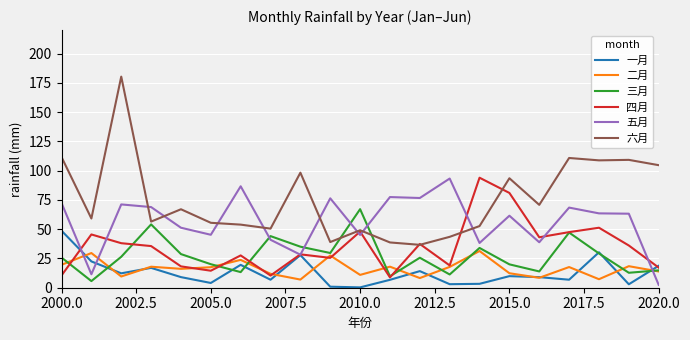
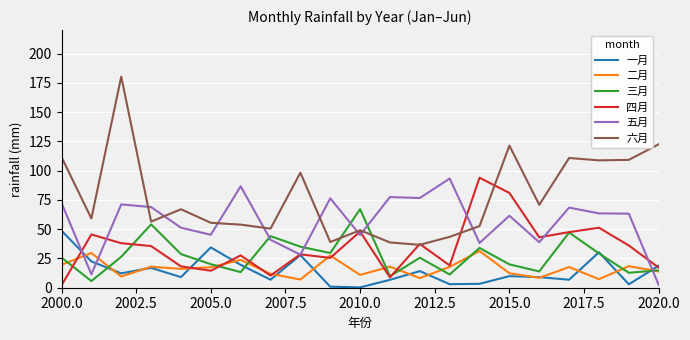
  {
    "一月": {
      "2000.0": 49,
-     "2005.0": 4,
+     "2005.0": 34,
      "2010.0": 0,
      "2015.0": 10
    },
    "二月": {
      "2000.0": 20,
      "2005.0": 18,
      "2010.0": 11,
      "2015.0": 12
    },
    "三月": {
      "2000.0": 26,
      "2005.0": 20,
      "2010.0": 67,
      "2015.0": 20
    },
    "四月": {
-     "2000.0": 10,
+     "2000.0": 2,
      "2005.0": 15,
      "2015.0": 81
    },
    "五月": {
      "2000.0": 72,
      "2005.0": 45,
      "2010.0": 45,
      "2015.0": 61,
      "2020.0": 2
    },
    "六月": {
      "2000.0": 112,
      "2005.0": 55,
-     "2015.0": 93,
-     "2020.0": 105
+     "2015.0": 121,
+     "2020.0": 122
    }
  }
